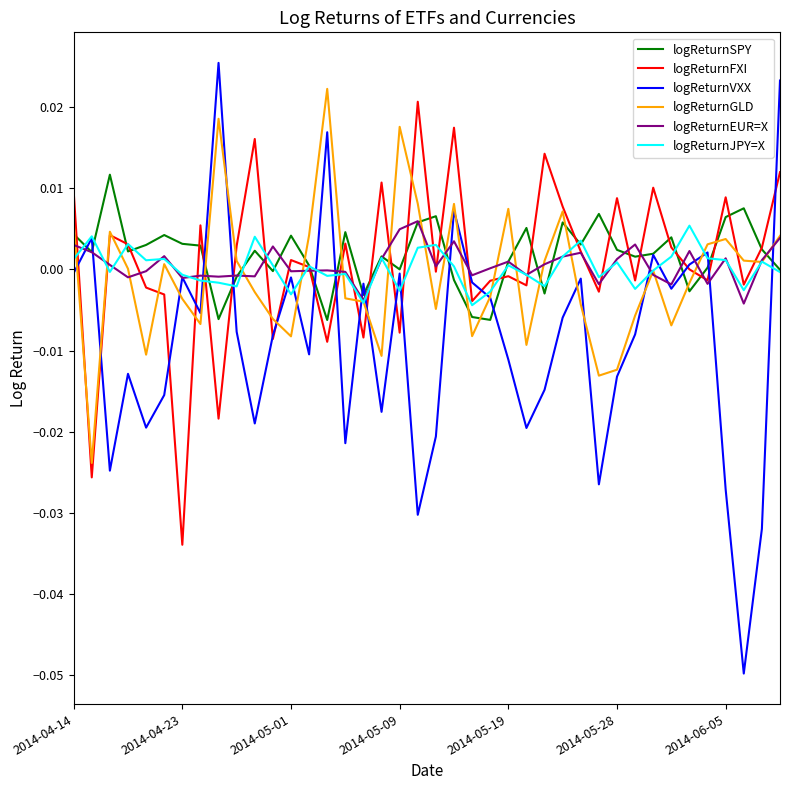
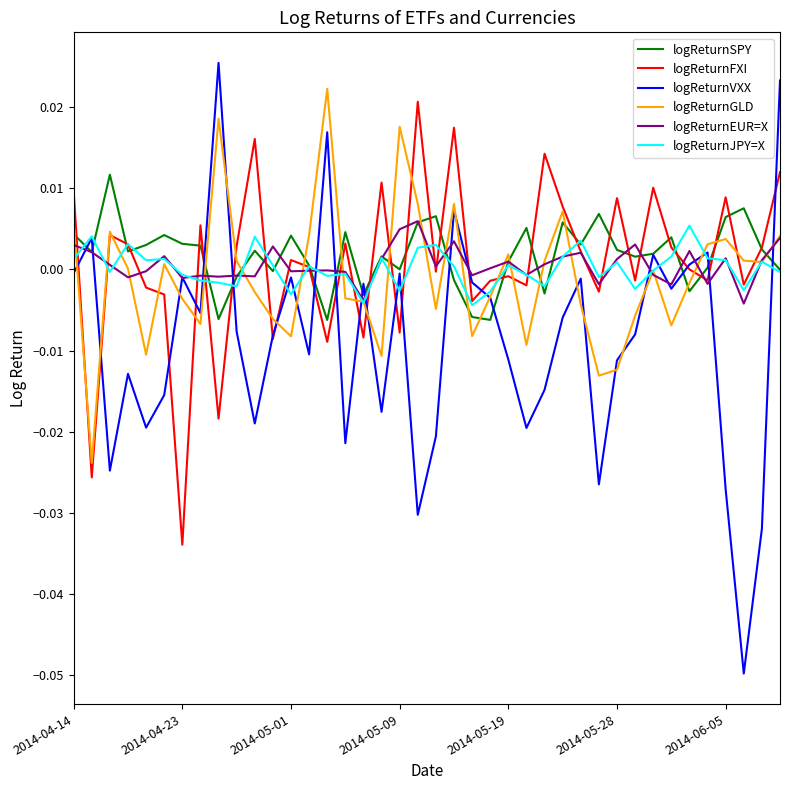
  {
    "logReturnSPY": {
      "2014-04-14": 0.004,
      "2014-04-23": 0.003,
      "2014-05-01": 0.004,
      "2014-05-09": 0.000,
      "2014-05-28": 0.002,
      "2014-06-05": 0.006
    },
    "logReturnFXI": {
      "2014-04-14": 0.010,
      "2014-04-23": -0.034,
      "2014-05-01": 0.001,
      "2014-05-09": -0.008,
      "2014-05-19": -0.001,
      "2014-05-28": 0.009,
      "2014-06-05": 0.009
    },
    "logReturnVXX": {
      "2014-04-14": 0.000,
      "2014-05-01": -0.001,
      "2014-05-09": -0.001,
      "2014-05-19": -0.011,
-     "2014-05-28": -0.013,
+     "2014-05-28": -0.011,
      "2014-06-05": -0.027
    },
    "logReturnGLD": {
      "2014-04-14": 0.006,
      "2014-04-23": -0.004,
      "2014-05-01": -0.008,
      "2014-05-09": 0.018,
-     "2014-05-19": 0.007,
+     "2014-05-19": 0.002,
      "2014-05-28": -0.012,
      "2014-06-05": 0.004
    },
    "logReturnEUR=X": {
      "2014-04-14": 0.003,
      "2014-05-01": 0.000,
      "2014-05-09": 0.005,
      "2014-05-28": 0.001
    },
    "logReturnJPY=X": {
      "2014-04-14": 0.001,
      "2014-05-01": -0.003,
      "2014-05-09": -0.003,
      "2014-05-19": 0.001,
      "2014-05-28": 0.001
    }
  }
